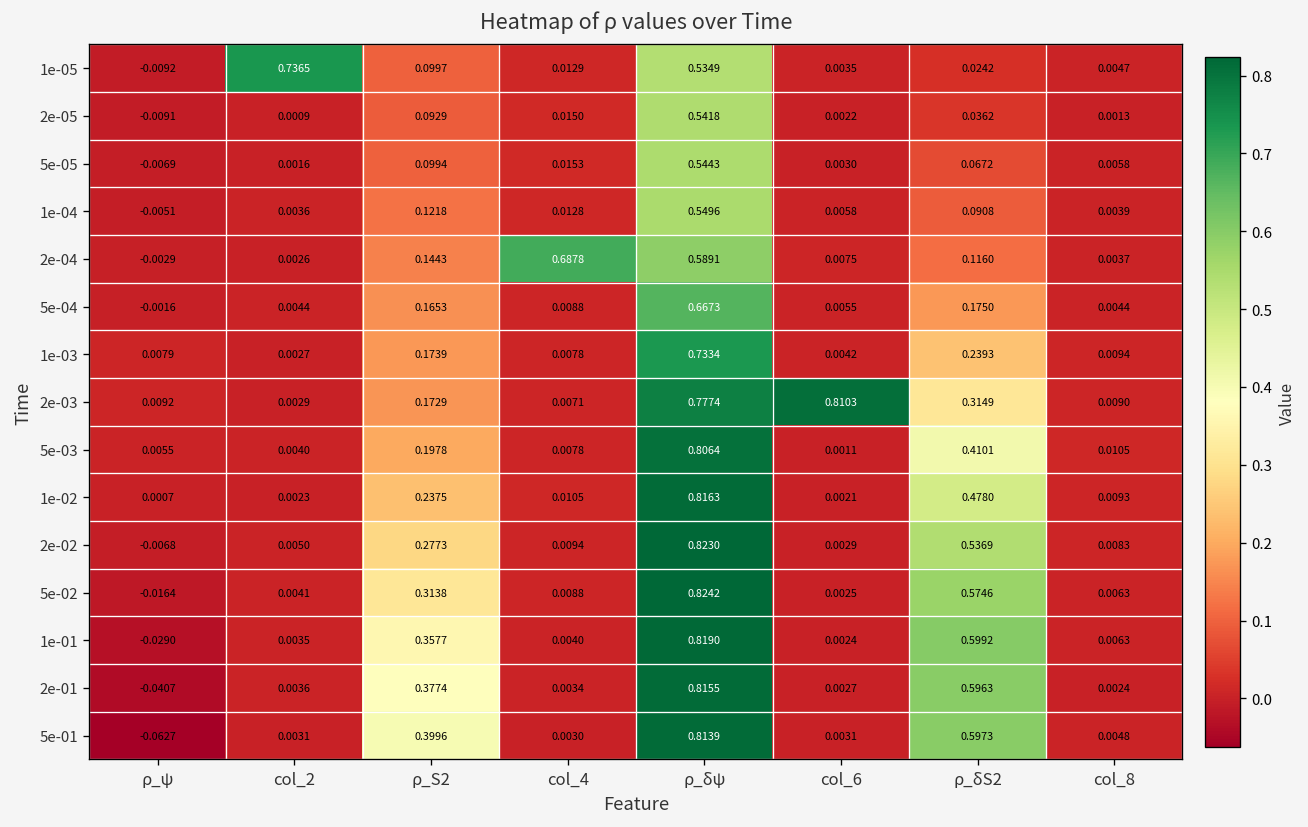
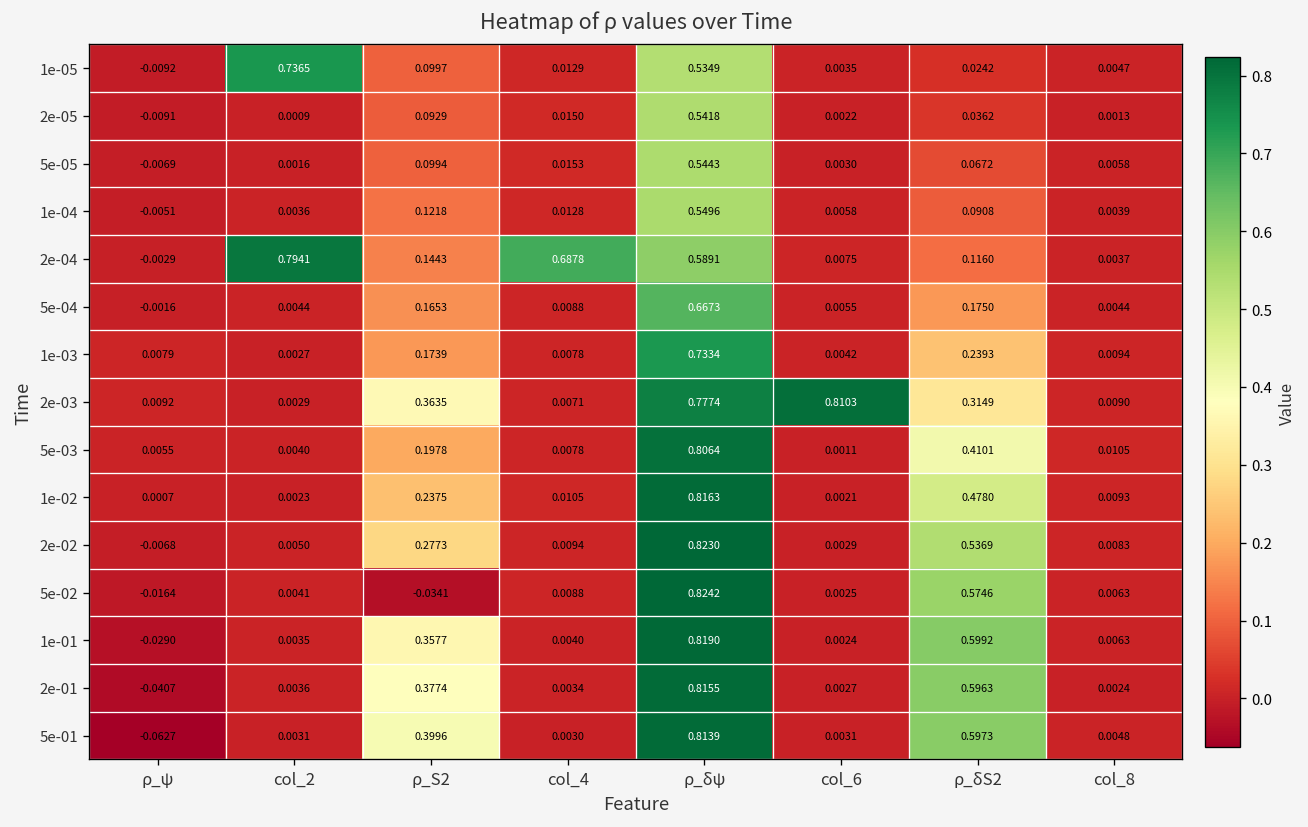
  {
    "1e-05": {
      "ρ_ψ": -0.0092,
      "col_2": 0.7365,
      "ρ_S2": 0.0997,
      "col_4": 0.0129,
      "ρ_δψ": 0.5349,
      "col_6": 0.0035,
      "ρ_δS2": 0.0242,
      "col_8": 0.0047
    },
    "2e-05": {
      "ρ_ψ": -0.0091,
      "col_2": 0.0009,
      "ρ_S2": 0.0929,
      "col_4": 0.0150,
      "ρ_δψ": 0.5418,
      "col_6": 0.0022,
      "ρ_δS2": 0.0362,
      "col_8": 0.0013
    },
    "5e-05": {
      "ρ_ψ": -0.0069,
      "col_2": 0.0016,
      "ρ_S2": 0.0994,
      "col_4": 0.0153,
      "ρ_δψ": 0.5443,
      "col_6": 0.0030,
      "ρ_δS2": 0.0672,
      "col_8": 0.0058
    },
    "1e-04": {
      "ρ_ψ": -0.0051,
      "col_2": 0.0036,
      "ρ_S2": 0.1218,
      "col_4": 0.0128,
      "ρ_δψ": 0.5496,
      "col_6": 0.0058,
      "ρ_δS2": 0.0908,
      "col_8": 0.0039
    },
    "2e-04": {
      "ρ_ψ": -0.0029,
-     "col_2": 0.0026,
+     "col_2": 0.7941,
      "ρ_S2": 0.1443,
      "col_4": 0.6878,
      "ρ_δψ": 0.5891,
      "col_6": 0.0075,
      "ρ_δS2": 0.1160,
      "col_8": 0.0037
    },
    "5e-04": {
      "ρ_ψ": -0.0016,
      "col_2": 0.0044,
      "ρ_S2": 0.1653,
      "col_4": 0.0088,
      "ρ_δψ": 0.6673,
      "col_6": 0.0055,
      "ρ_δS2": 0.1750,
      "col_8": 0.0044
    },
    "1e-03": {
      "ρ_ψ": 0.0079,
      "col_2": 0.0027,
      "ρ_S2": 0.1739,
      "col_4": 0.0078,
      "ρ_δψ": 0.7334,
      "col_6": 0.0042,
      "ρ_δS2": 0.2393,
      "col_8": 0.0094
    },
    "2e-03": {
      "ρ_ψ": 0.0092,
      "col_2": 0.0029,
-     "ρ_S2": 0.1729,
+     "ρ_S2": 0.3635,
      "col_4": 0.0071,
      "ρ_δψ": 0.7774,
      "col_6": 0.8103,
      "ρ_δS2": 0.3149,
      "col_8": 0.0090
    },
    "5e-03": {
      "ρ_ψ": 0.0055,
      "col_2": 0.0040,
      "ρ_S2": 0.1978,
      "col_4": 0.0078,
      "ρ_δψ": 0.8064,
      "col_6": 0.0011,
      "ρ_δS2": 0.4101,
      "col_8": 0.0105
    },
    "1e-02": {
      "ρ_ψ": 0.0007,
      "col_2": 0.0023,
      "ρ_S2": 0.2375,
      "col_4": 0.0105,
      "ρ_δψ": 0.8163,
      "col_6": 0.0021,
      "ρ_δS2": 0.4780,
      "col_8": 0.0093
    },
    "2e-02": {
      "ρ_ψ": -0.0068,
      "col_2": 0.0050,
      "ρ_S2": 0.2773,
      "col_4": 0.0094,
      "ρ_δψ": 0.8230,
      "col_6": 0.0029,
      "ρ_δS2": 0.5369,
      "col_8": 0.0083
    },
    "5e-02": {
      "ρ_ψ": -0.0164,
      "col_2": 0.0041,
-     "ρ_S2": 0.3138,
+     "ρ_S2": -0.0341,
      "col_4": 0.0088,
      "ρ_δψ": 0.8242,
      "col_6": 0.0025,
      "ρ_δS2": 0.5746,
      "col_8": 0.0063
    },
    "1e-01": {
      "ρ_ψ": -0.0290,
      "col_2": 0.0035,
      "ρ_S2": 0.3577,
      "col_4": 0.0040,
      "ρ_δψ": 0.8190,
      "col_6": 0.0024,
      "ρ_δS2": 0.5992,
      "col_8": 0.0063
    },
    "2e-01": {
      "ρ_ψ": -0.0407,
      "col_2": 0.0036,
      "ρ_S2": 0.3774,
      "col_4": 0.0034,
      "ρ_δψ": 0.8155,
      "col_6": 0.0027,
      "ρ_δS2": 0.5963,
      "col_8": 0.0024
    },
    "5e-01": {
      "ρ_ψ": -0.0627,
      "col_2": 0.0031,
      "ρ_S2": 0.3996,
      "col_4": 0.0030,
      "ρ_δψ": 0.8139,
      "col_6": 0.0031,
      "ρ_δS2": 0.5973,
      "col_8": 0.0048
    }
  }
